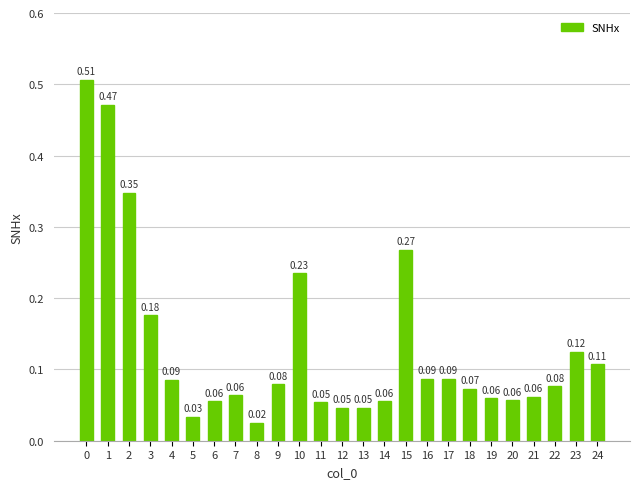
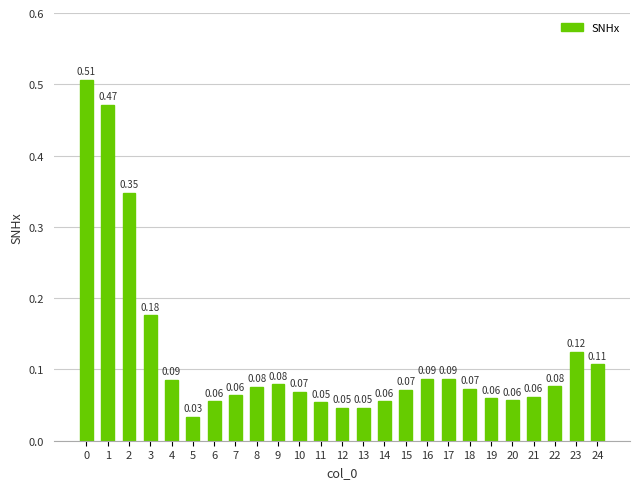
  {
    "0": 0.51,
    "1": 0.47,
    "2": 0.35,
    "3": 0.18,
    "4": 0.09,
    "5": 0.03,
    "6": 0.06,
    "7": 0.06,
-   "8": 0.02,
+   "8": 0.08,
    "9": 0.08,
-   "10": 0.23,
+   "10": 0.07,
    "11": 0.05,
    "12": 0.05,
    "13": 0.05,
    "14": 0.06,
-   "15": 0.27,
+   "15": 0.07,
    "16": 0.09,
    "17": 0.09,
    "18": 0.07,
    "19": 0.06,
    "20": 0.06,
    "21": 0.06,
    "22": 0.08,
    "23": 0.12,
    "24": 0.11
  }
